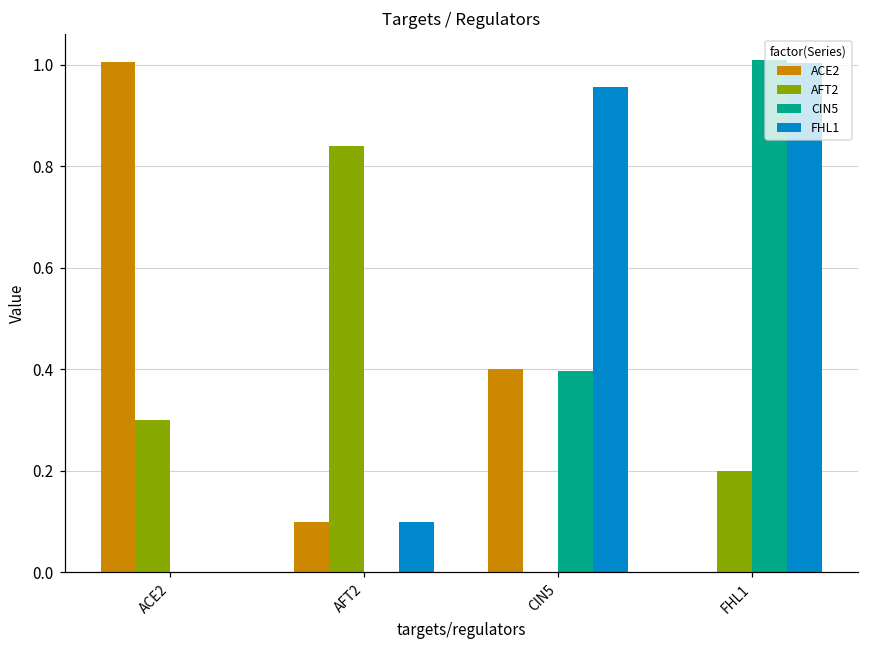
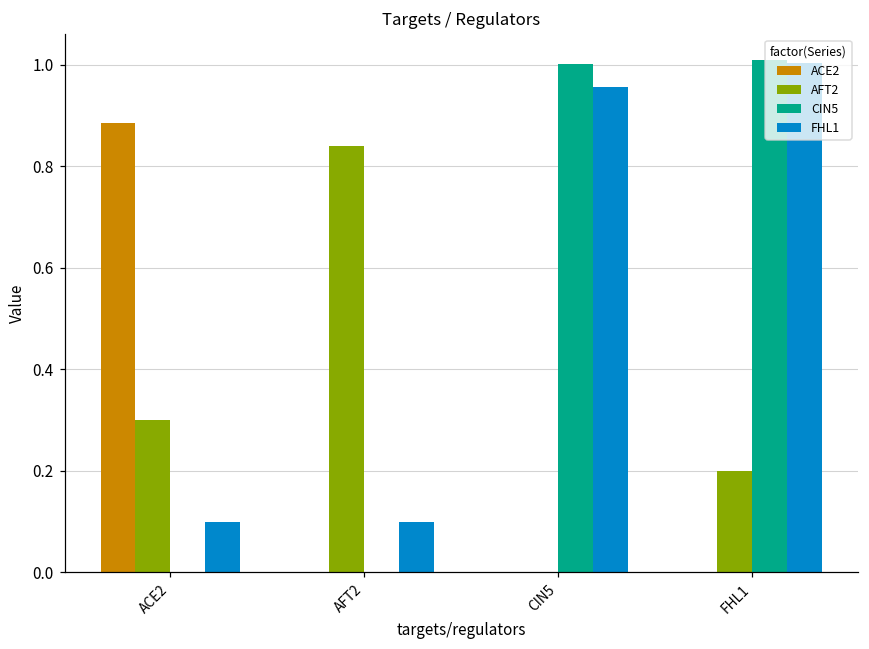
  {
    "ACE2": {
-     "ACE2": 1.01,
-     "AFT2": 0.1,
-     "CIN5": 0.4,
+     "ACE2": 0.89,
+     "AFT2": 0.0,
+     "CIN5": 0.0,
      "FHL1": 0.00
    },
    "AFT2": {
      "ACE2": 0.30,
      "AFT2": 0.84,
      "CIN5": 0.00,
      "FHL1": 0.20
    },
    "CIN5": {
      "ACE2": 0.00,
      "AFT2": 0.00,
-     "CIN5": 0.40
+     "CIN5": 1.00
    },
    "FHL1": {
-     "ACE2": 0.0,
+     "ACE2": 0.1,
      "AFT2": 0.1,
      "CIN5": 0.96
    }
  }
